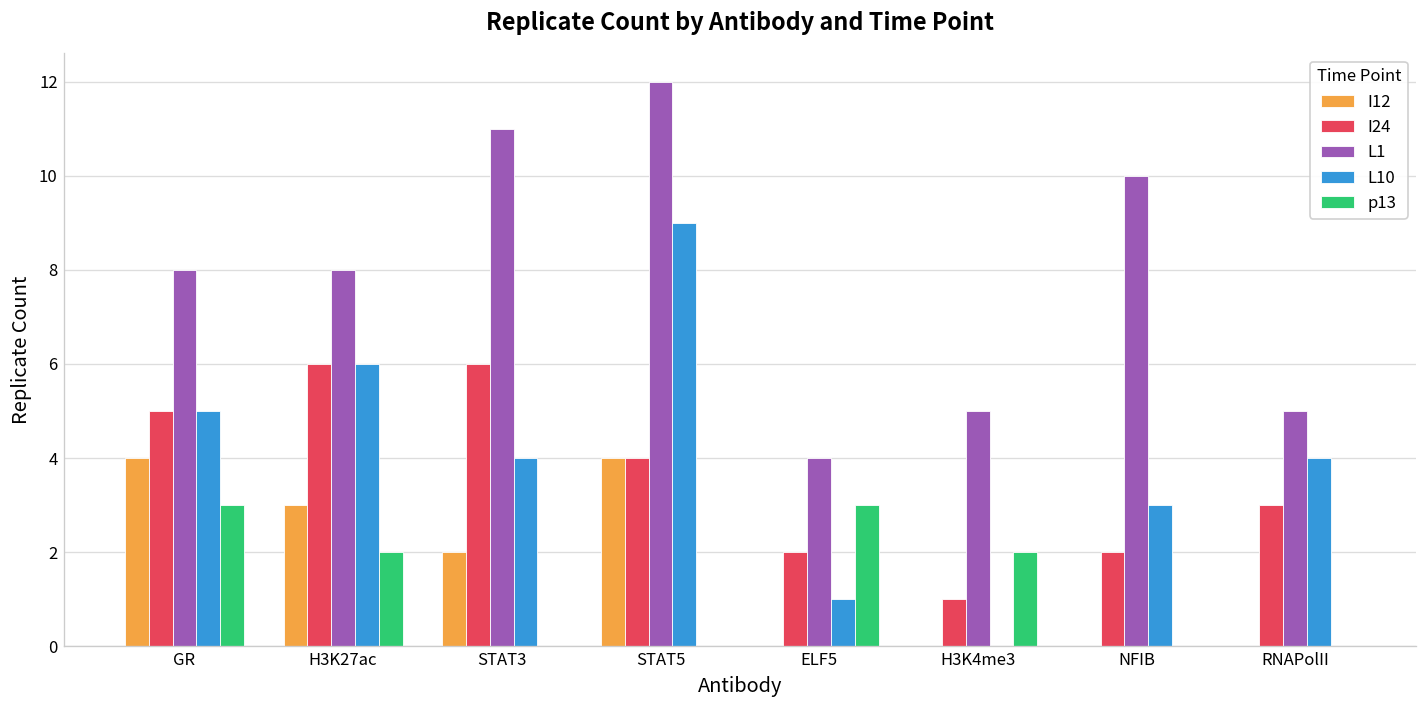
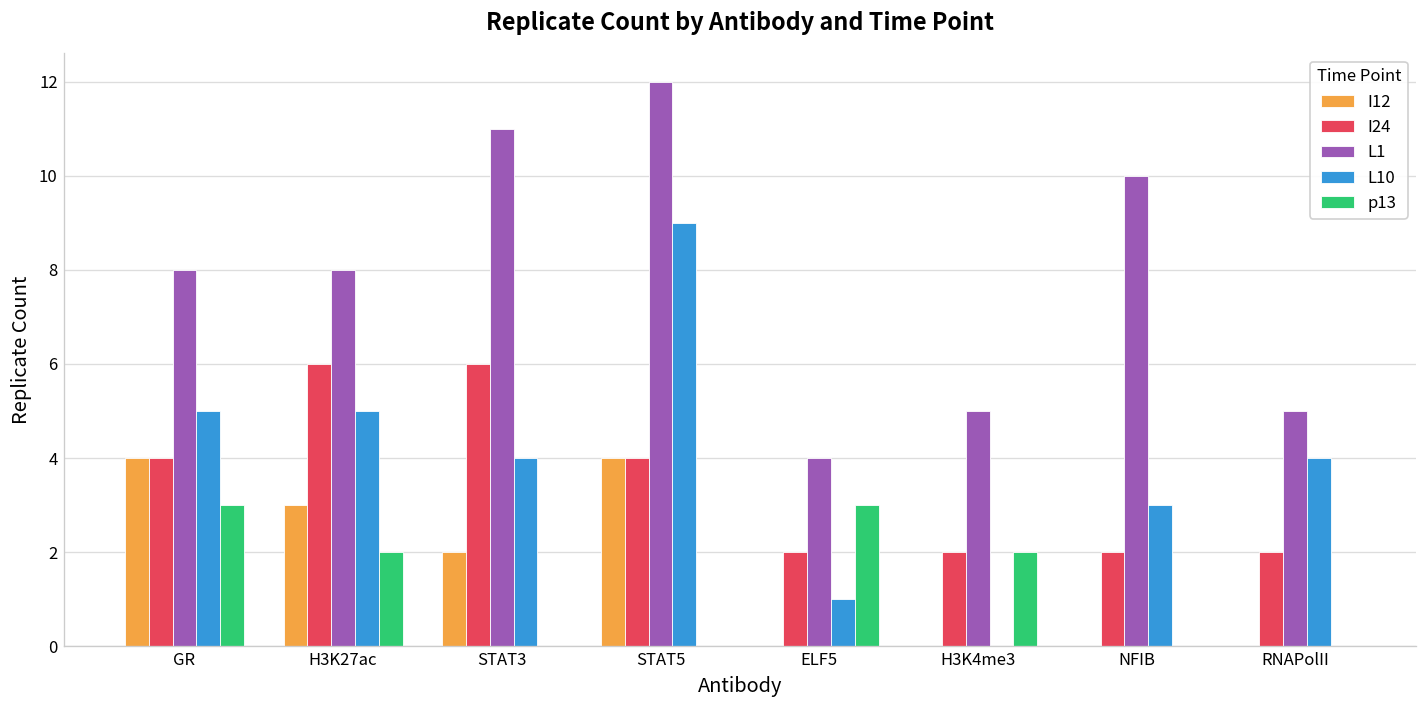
  {
    "I12": {
      "GR": 4,
      "H3K27ac": 3,
      "STAT3": 2,
      "STAT5": 4,
      "ELF5": 0,
      "H3K4me3": 0,
      "NFIB": 0,
      "RNAPolII": 0
    },
    "I24": {
-     "GR": 5,
+     "GR": 4,
      "H3K27ac": 6,
      "STAT3": 6,
      "STAT5": 4,
      "ELF5": 2,
-     "H3K4me3": 1,
+     "H3K4me3": 2,
      "NFIB": 2,
-     "RNAPolII": 3
+     "RNAPolII": 2
    },
    "L1": {
      "GR": 8,
      "H3K27ac": 8,
      "STAT3": 11,
      "STAT5": 12,
      "ELF5": 4,
      "H3K4me3": 5,
      "NFIB": 10,
      "RNAPolII": 5
    },
    "L10": {
      "GR": 5,
-     "H3K27ac": 6,
+     "H3K27ac": 5,
      "STAT3": 4,
      "STAT5": 9,
      "ELF5": 1,
      "H3K4me3": 0,
      "NFIB": 3,
      "RNAPolII": 4
    },
    "p13": {
      "GR": 3,
      "H3K27ac": 2,
      "STAT3": 0,
      "STAT5": 0,
      "ELF5": 3,
      "H3K4me3": 2,
      "NFIB": 0,
      "RNAPolII": 0
    }
  }
